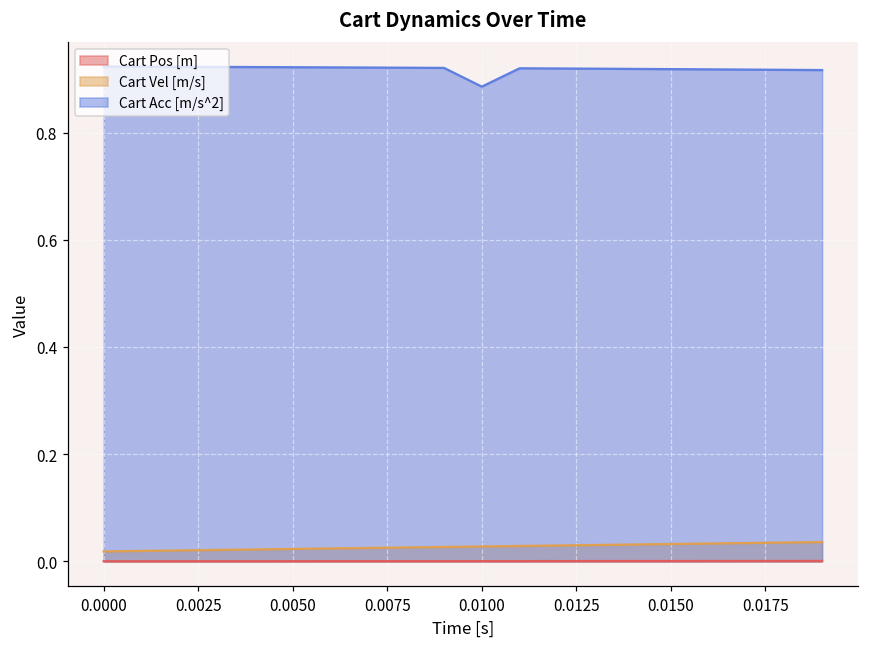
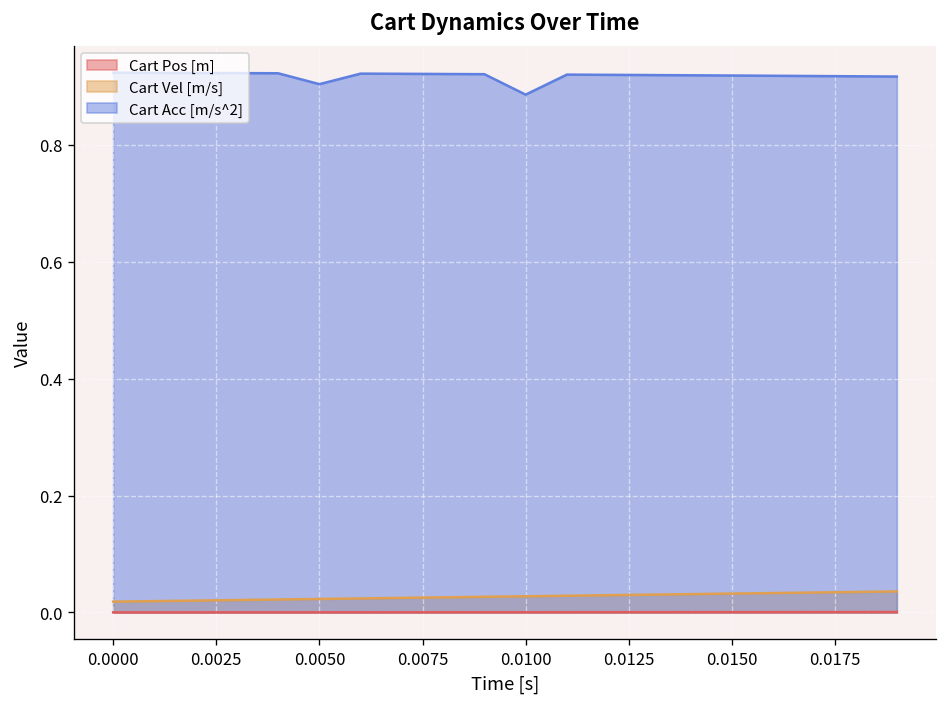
  {
    "Cart Acc [m/s^2]": {
-     "0.0050": 0.92,
+     "0.0050": 0.90,
      "0.0100": 0.89,
      "0.0150": 0.92
    }
  }
